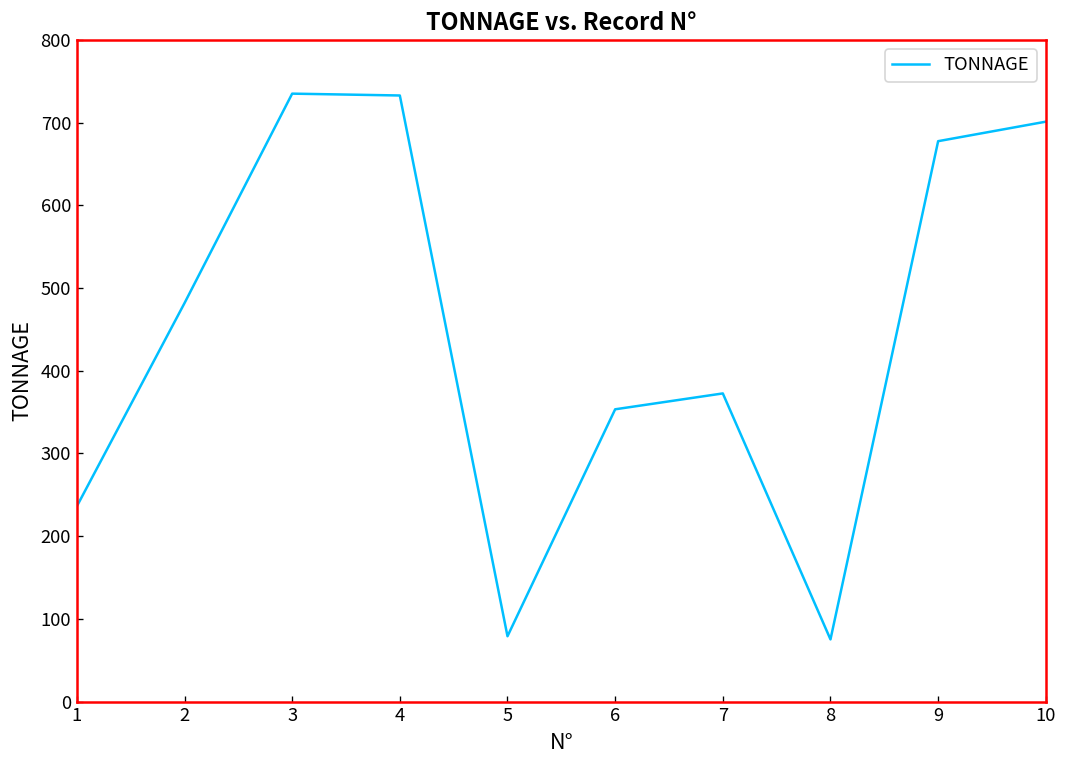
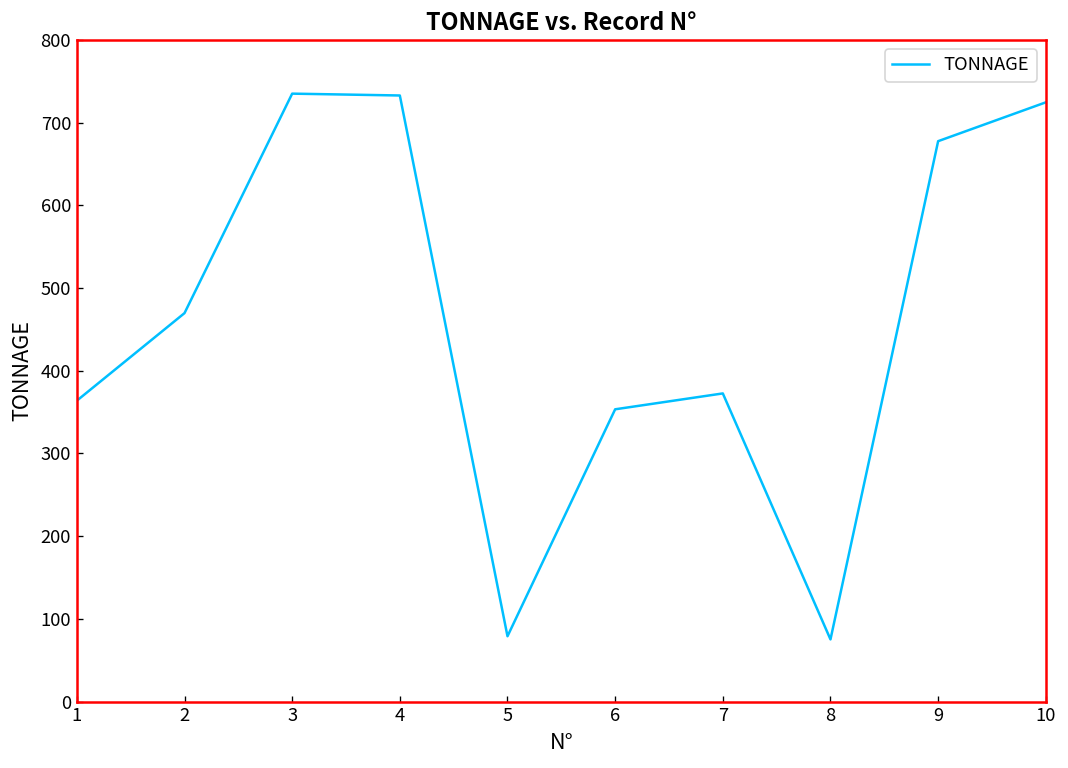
  {
-   "1": 240,
-   "2": 480,
+   "1": 360,
+   "2": 470,
    "3": 740,
    "4": 730,
    "5": 80,
    "6": 350,
    "7": 370,
    "8": 80,
    "9": 680,
-   "10": 700
+   "10": 720
  }
